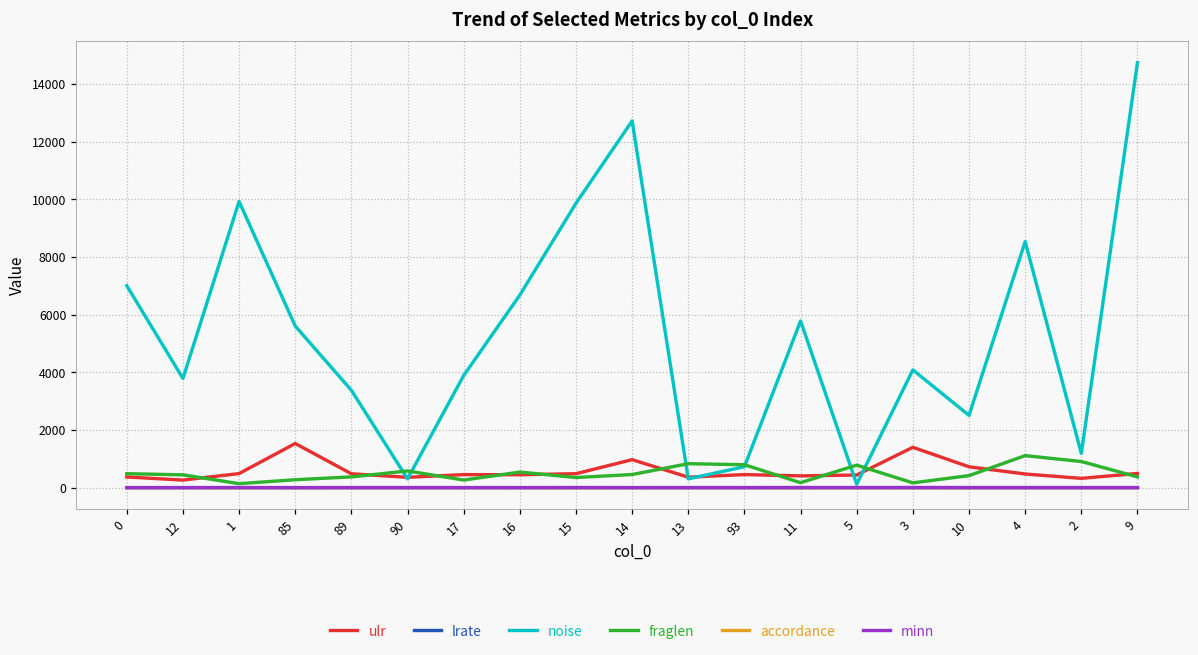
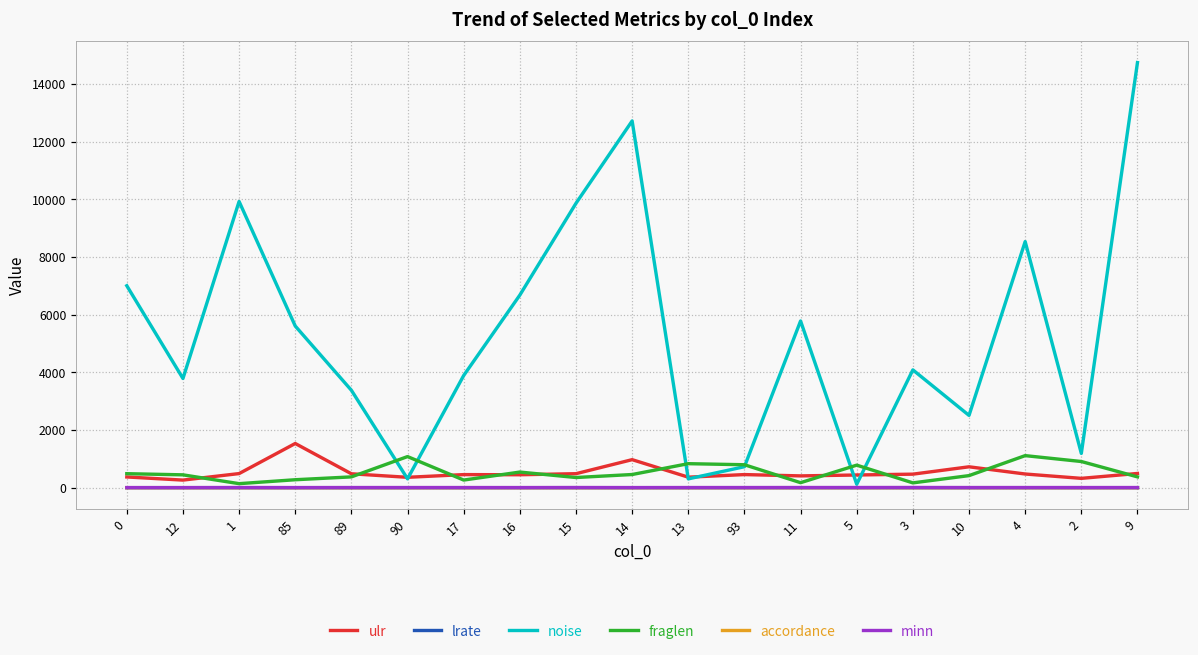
  {
    "ulr": {
      "0": 400,
      "12": 300,
      "1": 500,
      "85": 1500,
      "89": 500,
      "17": 500,
      "15": 500,
      "14": 1000,
      "93": 500,
      "11": 400,
      "5": 400,
-     "3": 1400,
+     "3": 500,
      "10": 700,
      "4": 500,
      "2": 300,
      "9": 500
    },
    "minn": {
      "0": 0,
      "12": 0,
      "1": 0,
      "85": 0,
      "89": 0,
      "90": 0,
      "17": 0,
      "16": 0,
      "15": 0,
      "14": 0,
      "13": 0,
      "93": 0,
      "11": 0,
      "5": 0,
      "3": 0,
      "10": 0,
      "4": 0,
      "2": 0,
      "9": 0
    },
    "noise": {
      "0": 7000,
      "12": 3800,
      "1": 9900,
      "85": 5600,
      "89": 3400,
      "17": 3900,
      "16": 6700,
      "15": 9900,
      "14": 12700,
      "11": 5800,
      "5": 100,
      "3": 4100,
      "10": 2500,
      "4": 8500,
      "2": 1200,
      "9": 14700
    },
    "fraglen": {
      "0": 500,
      "12": 400,
      "1": 100,
      "85": 300,
      "89": 400,
-     "90": 600,
+     "90": 1100,
      "17": 300,
      "15": 400,
      "14": 500,
      "13": 800,
      "11": 200,
      "5": 800,
      "3": 200,
      "10": 400,
      "4": 1100,
      "2": 900,
      "9": 400
    }
  }
